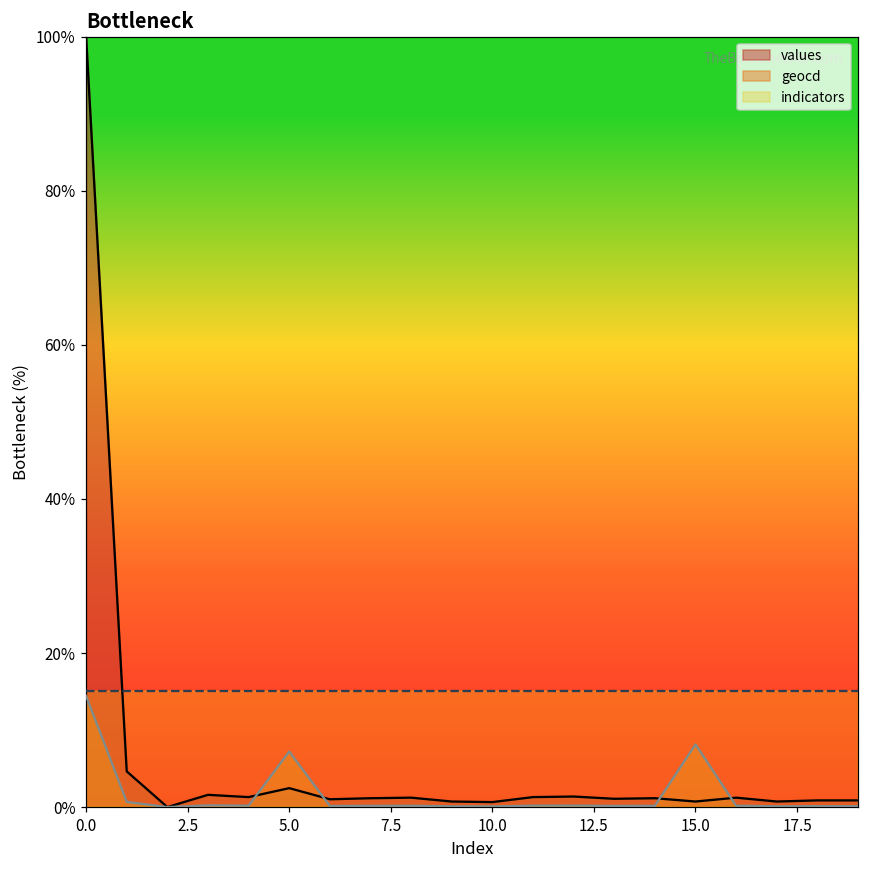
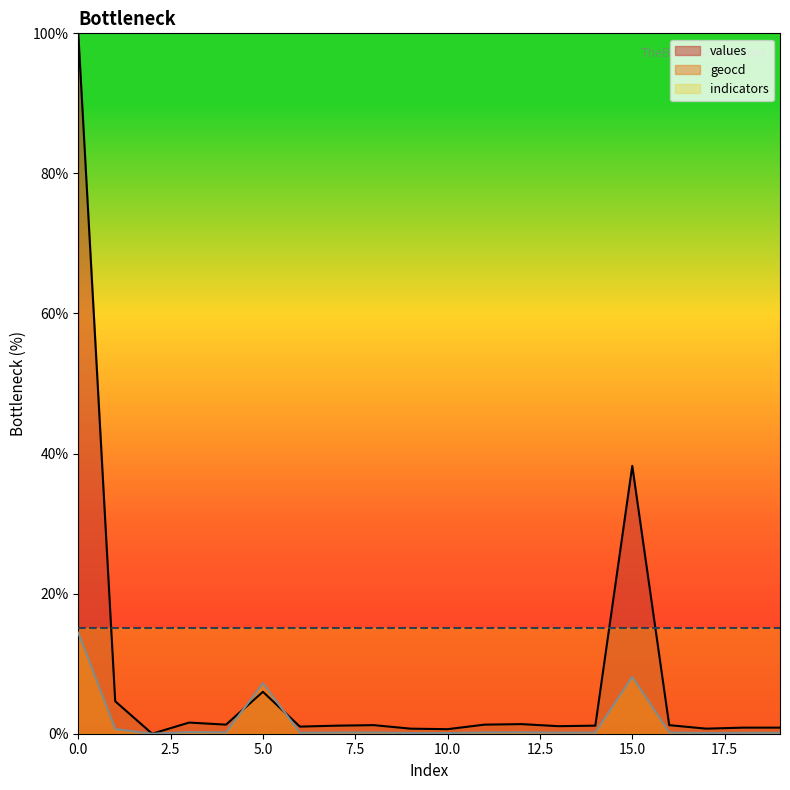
  {
    "values": {
      "0.0": "100%",
-     "5.0": "2%",
+     "5.0": "6%",
      "10.0": "1%",
-     "15.0": "1%"
+     "15.0": "38%"
    },
    "geocd": {
      "0.0": "14%",
      "5.0": "7%",
      "10.0": "0%",
      "15.0": "8%"
    },
    "indicators": {
      "0.0": "15%",
      "5.0": "15%",
      "10.0": "15%",
      "15.0": "15%"
    }
  }
